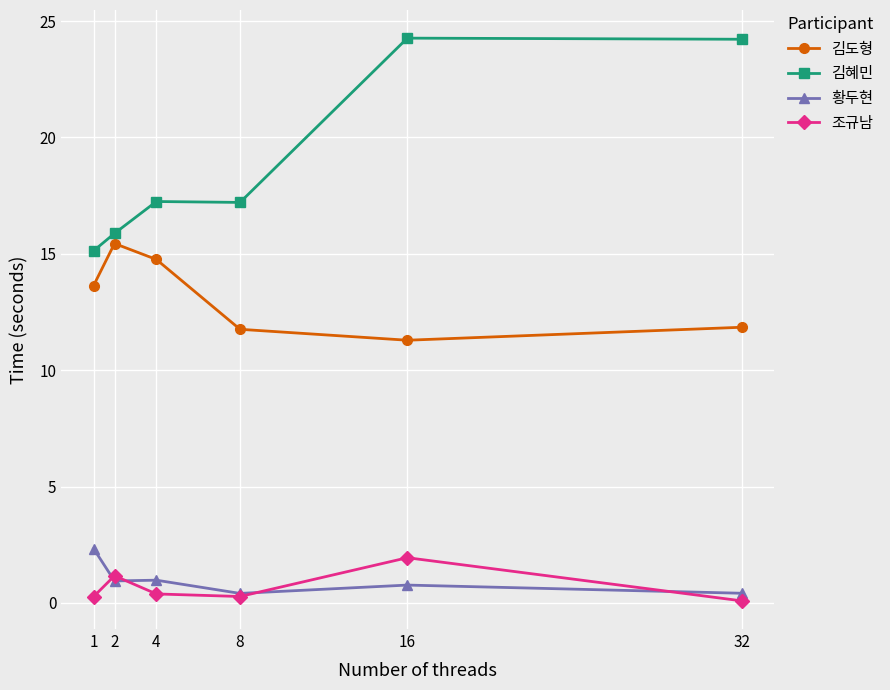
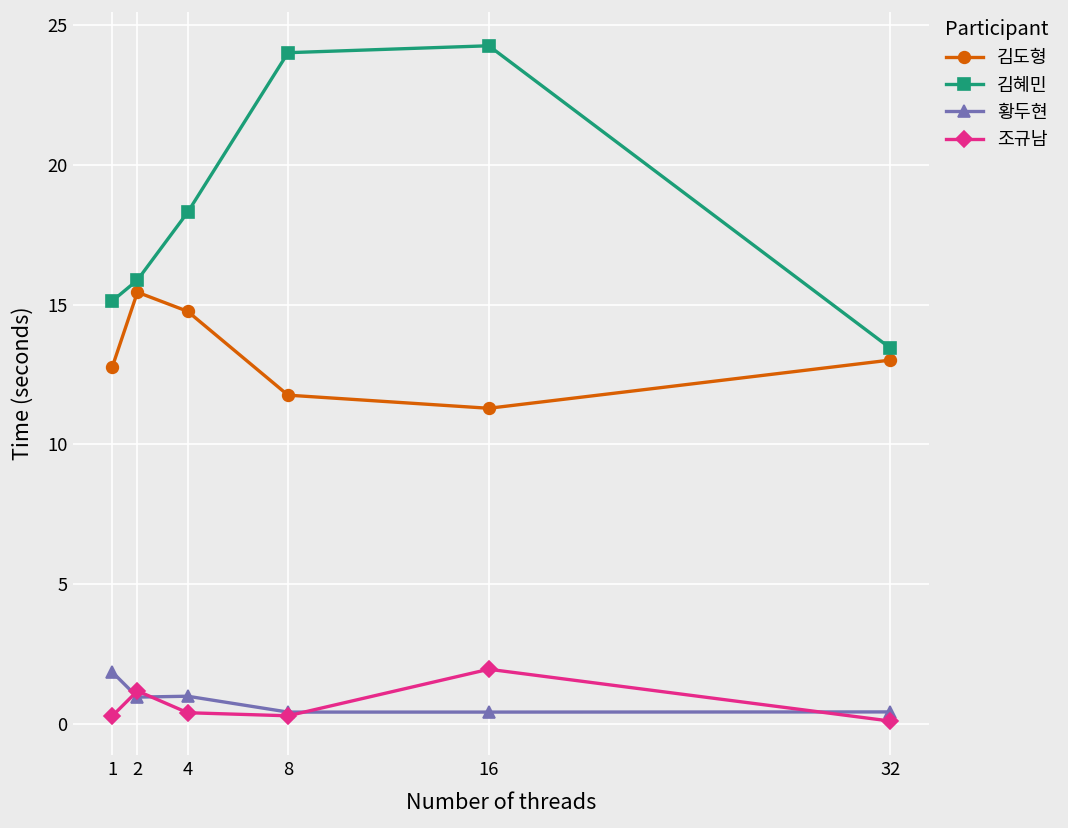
  {
    "김도형": {
-     "1": 13.6,
+     "1": 12.8,
      "2": 15.4,
      "4": 14.8,
      "8": 11.8,
      "16": 11.3,
-     "32": 11.8
+     "32": 13.0
    },
    "김혜민": {
      "1": 15.1,
      "2": 15.9,
-     "4": 17.2,
-     "8": 17.2,
+     "4": 18.3,
+     "8": 24.0,
      "16": 24.3,
-     "32": 24.2
+     "32": 13.4
    },
    "황두현": {
-     "1": 2.3,
+     "1": 1.8,
      "2": 0.9,
      "4": 1.0,
      "8": 0.4,
-     "16": 0.8,
+     "16": 0.4,
      "32": 0.4
    },
    "조규남": {
      "1": 0.3,
      "2": 1.2,
      "4": 0.4,
      "8": 0.3,
      "16": 1.9,
      "32": 0.1
    }
  }
